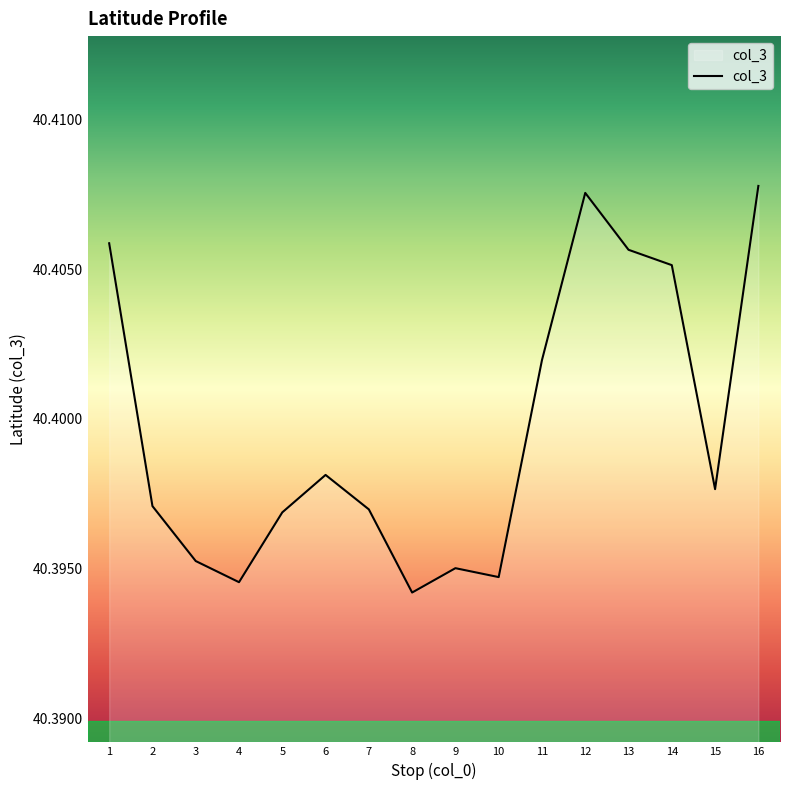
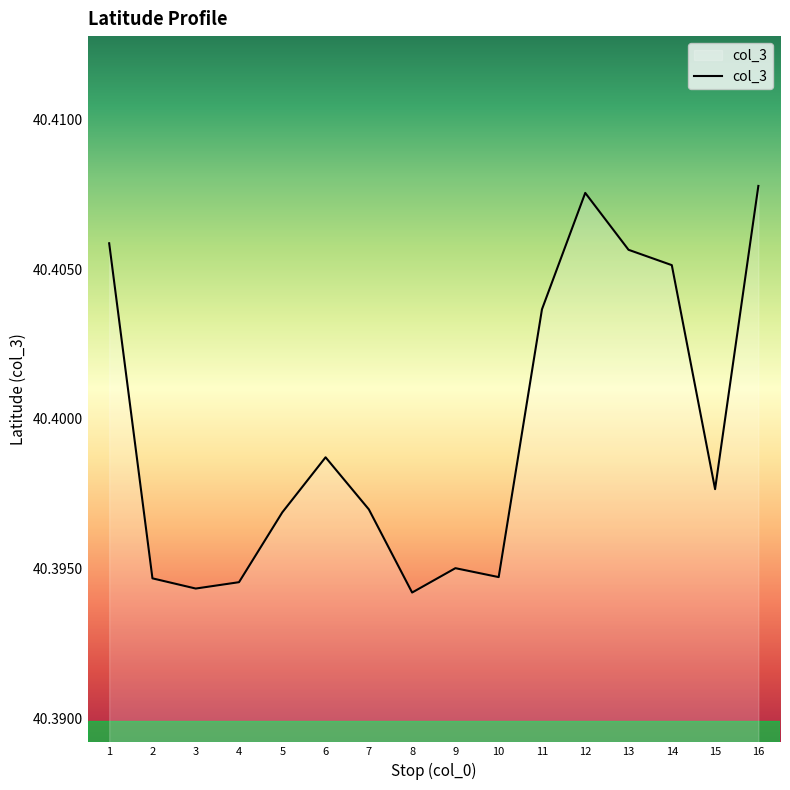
  {
    "1": 40.4059,
-   "2": 40.3971,
-   "3": 40.3953,
+   "2": 40.3947,
+   "3": 40.3943,
    "4": 40.3945,
    "5": 40.3969,
-   "6": 40.3981,
+   "6": 40.3987,
    "7": 40.3970,
    "8": 40.3942,
    "9": 40.3950,
    "10": 40.3947,
-   "11": 40.4020,
+   "11": 40.4037,
    "12": 40.4075,
    "13": 40.4056,
    "14": 40.4051,
    "15": 40.3977,
    "16": 40.4078
  }
